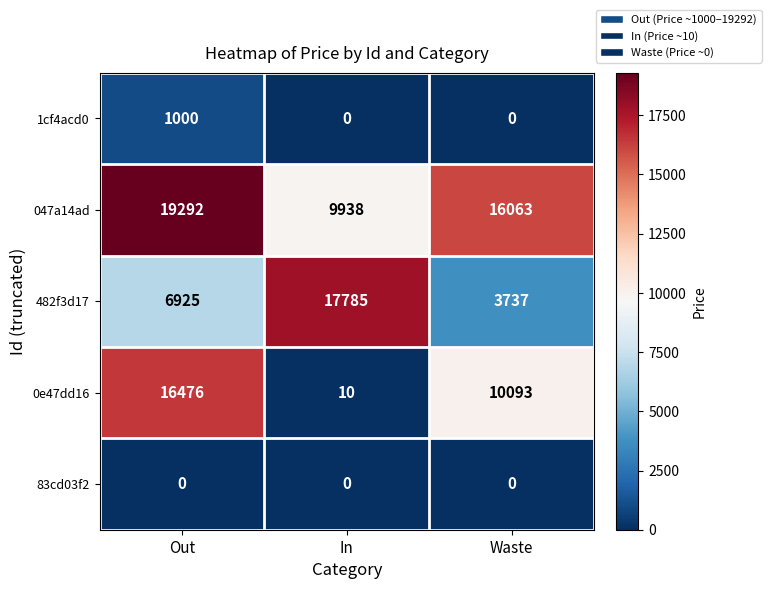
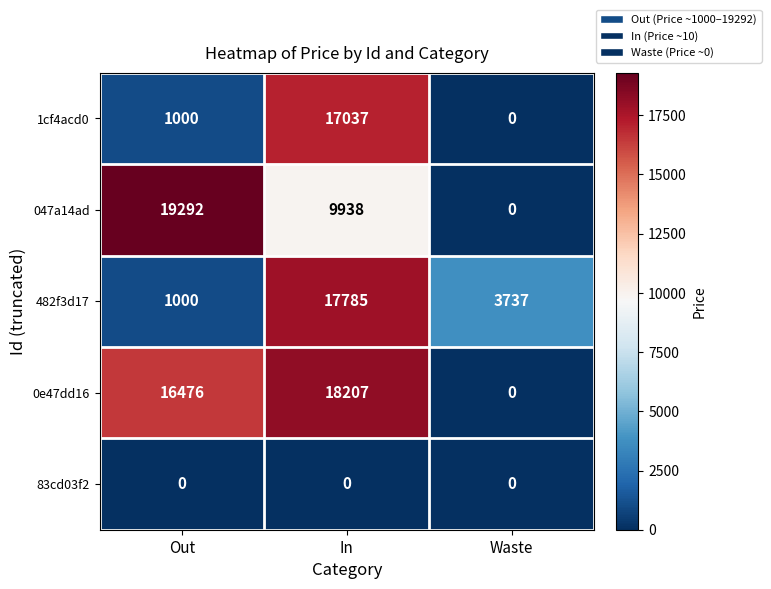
  {
    "1cf4acd0": {
      "Out": 1000,
-     "In": 0,
+     "In": 17037,
      "Waste": 0
    },
    "047a14ad": {
      "Out": 19292,
      "In": 9938,
-     "Waste": 16063
+     "Waste": 0
    },
    "482f3d17": {
-     "Out": 6925,
+     "Out": 1000,
      "In": 17785,
      "Waste": 3737
    },
    "0e47dd16": {
      "Out": 16476,
-     "In": 10,
-     "Waste": 10093
+     "In": 18207,
+     "Waste": 0
    },
    "83cd03f2": {
      "Out": 0,
      "In": 0,
      "Waste": 0
    }
  }
